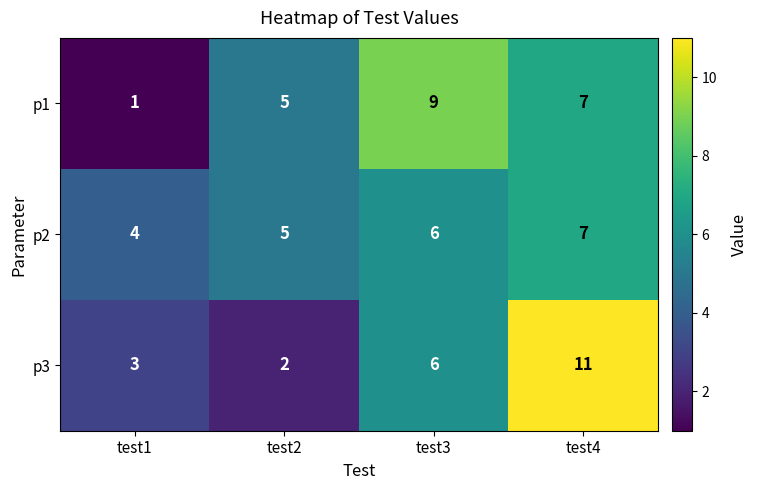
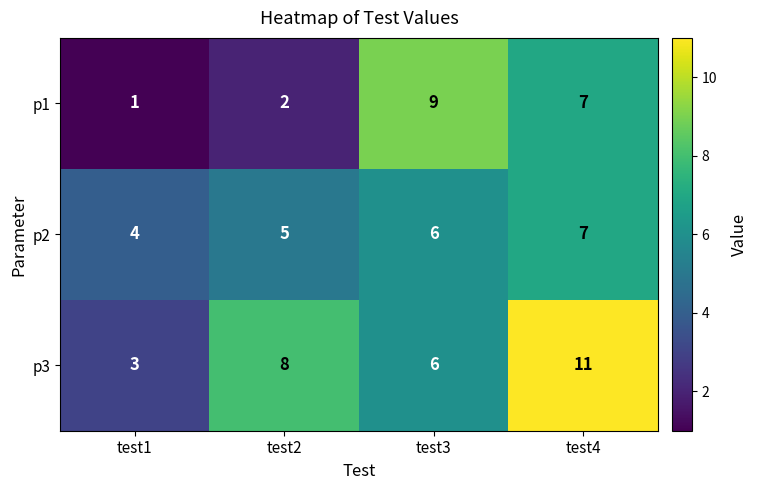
  {
    "p1": {
      "test1": 1,
-     "test2": 5,
+     "test2": 2,
      "test3": 9,
      "test4": 7
    },
    "p2": {
      "test1": 4,
      "test2": 5,
      "test3": 6,
      "test4": 7
    },
    "p3": {
      "test1": 3,
-     "test2": 2,
+     "test2": 8,
      "test3": 6,
      "test4": 11
    }
  }
